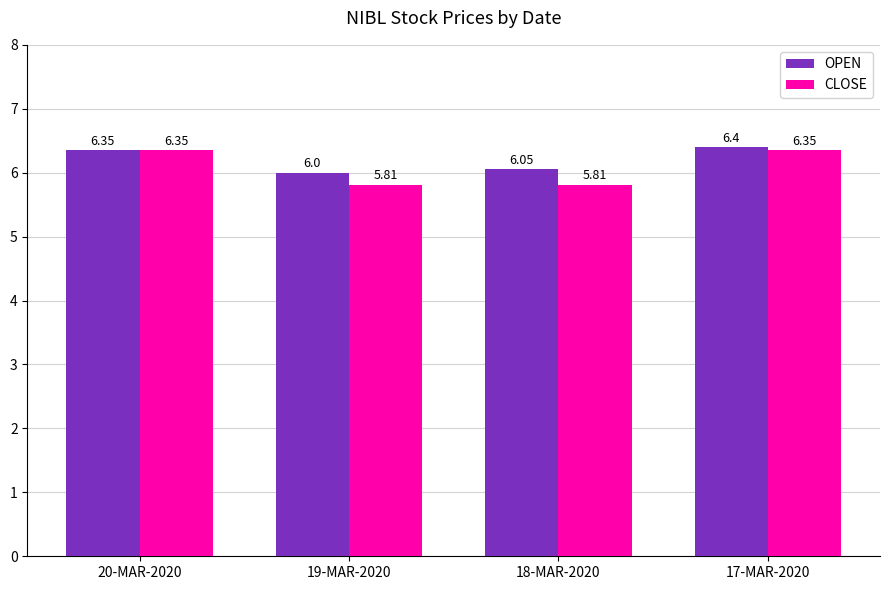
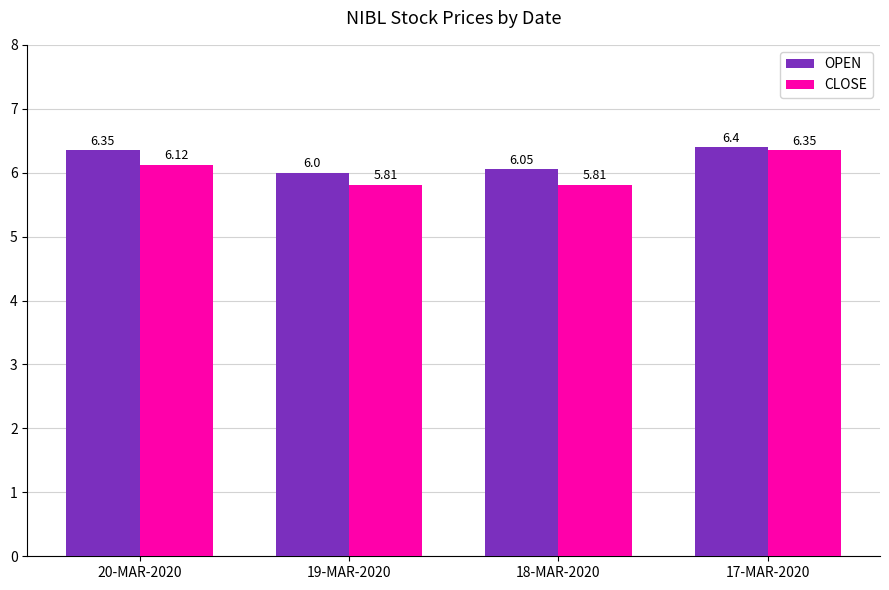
  {
    "OPEN": {
      "20-MAR-2020": 6.35,
      "19-MAR-2020": 6.0,
      "18-MAR-2020": 6.05,
      "17-MAR-2020": 6.4
    },
    "CLOSE": {
-     "20-MAR-2020": 6.35,
+     "20-MAR-2020": 6.12,
      "19-MAR-2020": 5.81,
      "18-MAR-2020": 5.81,
      "17-MAR-2020": 6.35
    }
  }
